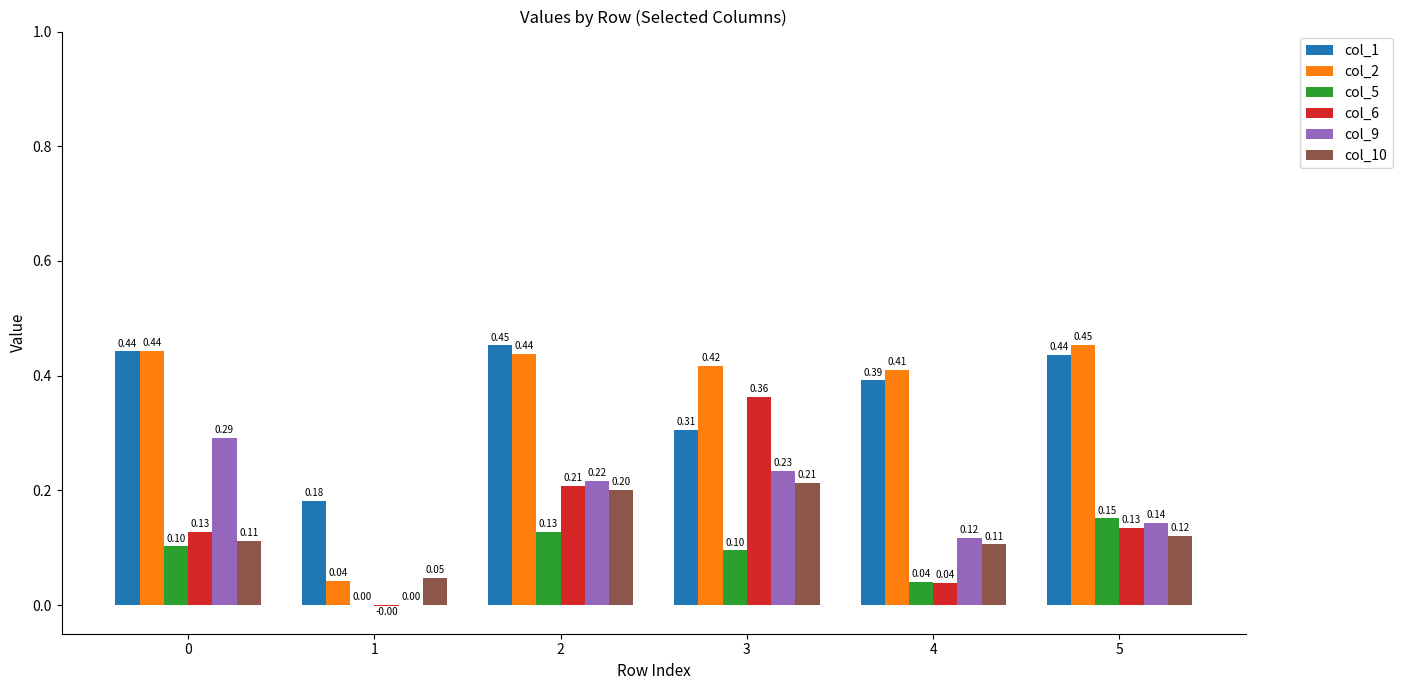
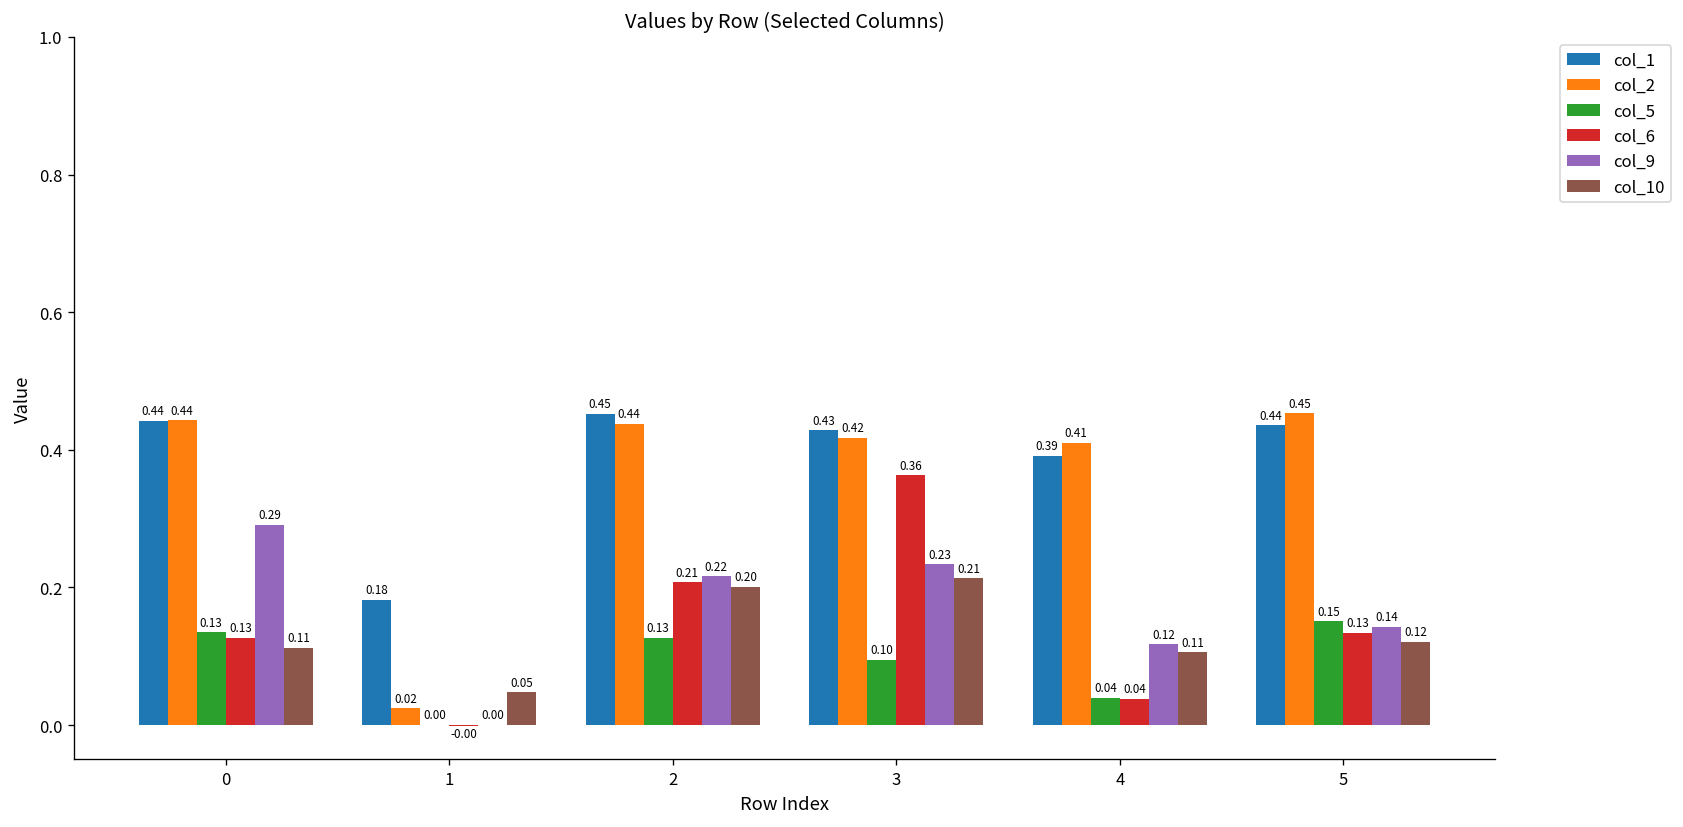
  {
    "col_1": {
      "0": 0.44,
      "1": 0.18,
      "2": 0.45,
-     "3": 0.31,
+     "3": 0.43,
      "4": 0.39,
      "5": 0.44
    },
    "col_2": {
      "0": 0.44,
-     "1": 0.04,
+     "1": 0.02,
      "2": 0.44,
      "3": 0.42,
      "4": 0.41,
      "5": 0.45
    },
    "col_5": {
-     "0": 0.10,
+     "0": 0.13,
      "1": 0.00,
      "2": 0.13,
      "3": 0.10,
      "4": 0.04,
      "5": 0.15
    },
    "col_6": {
      "0": 0.13,
      "1": -0.00,
      "2": 0.21,
      "3": 0.36,
      "4": 0.04,
      "5": 0.13
    },
    "col_9": {
      "0": 0.29,
      "1": 0.00,
      "2": 0.22,
      "3": 0.23,
      "4": 0.12,
      "5": 0.14
    },
    "col_10": {
      "0": 0.11,
      "1": 0.05,
      "2": 0.20,
      "3": 0.21,
      "4": 0.11,
      "5": 0.12
    }
  }
